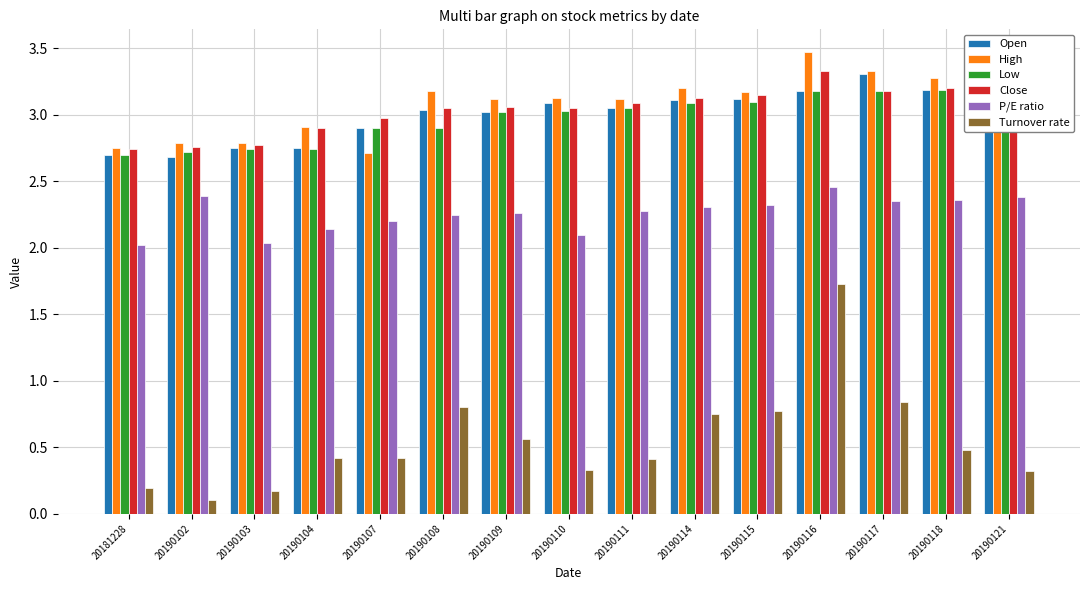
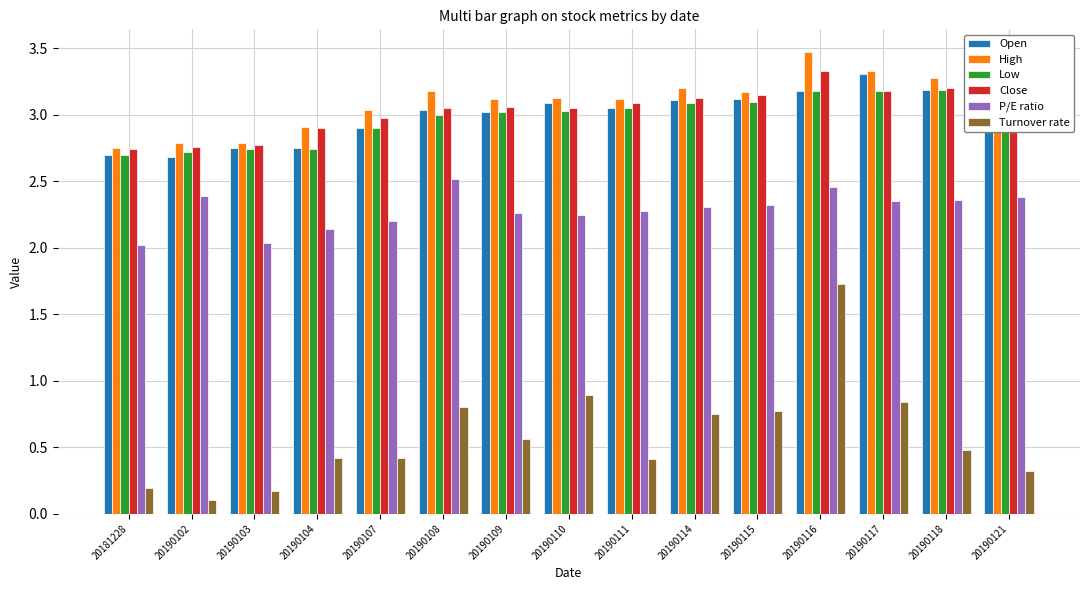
  {
    "Open": {
      "20181228": 2.70,
      "20190102": 2.68,
      "20190103": 2.75,
      "20190104": 2.75,
      "20190107": 2.90,
      "20190108": 3.04,
      "20190109": 3.02,
      "20190110": 3.09,
      "20190111": 3.05,
      "20190114": 3.11,
      "20190115": 3.12,
      "20190116": 3.18,
      "20190117": 3.31,
      "20190118": 3.19
    },
    "High": {
      "20181228": 2.75,
      "20190102": 2.79,
      "20190103": 2.79,
      "20190104": 2.91,
-     "20190107": 2.71,
+     "20190107": 3.04,
      "20190108": 3.18,
      "20190109": 3.12,
      "20190110": 3.13,
      "20190111": 3.12,
      "20190114": 3.20,
      "20190115": 3.17,
      "20190116": 3.47,
      "20190117": 3.33,
      "20190118": 3.28
    },
    "Low": {
      "20181228": 2.7,
      "20190102": 2.72,
      "20190103": 2.74,
      "20190104": 2.74,
      "20190107": 2.9,
-     "20190108": 2.9,
+     "20190108": 3.0,
      "20190109": 3.02,
      "20190110": 3.03,
      "20190111": 3.05,
      "20190114": 3.1,
      "20190115": 3.1,
      "20190116": 3.18,
      "20190117": 3.18,
      "20190118": 3.2
    },
    "Close": {
      "20181228": 2.74,
      "20190102": 2.76,
      "20190103": 2.77,
      "20190104": 2.90,
      "20190107": 2.98,
      "20190108": 3.05,
      "20190109": 3.06,
      "20190110": 3.05,
      "20190111": 3.09,
      "20190114": 3.13,
      "20190115": 3.15,
      "20190116": 3.33,
      "20190117": 3.18,
      "20190118": 3.20
    },
    "P/E ratio": {
      "20181228": 2.02,
      "20190102": 2.39,
      "20190103": 2.04,
      "20190104": 2.14,
      "20190107": 2.20,
-     "20190108": 2.25,
+     "20190108": 2.52,
      "20190109": 2.26,
-     "20190110": 2.10,
+     "20190110": 2.25,
      "20190111": 2.28,
      "20190114": 2.31,
      "20190115": 2.32,
      "20190116": 2.46,
      "20190117": 2.35,
      "20190118": 2.36,
      "20190121": 2.38
    },
    "Turnover rate": {
      "20181228": 0.19,
      "20190102": 0.10,
      "20190103": 0.17,
      "20190104": 0.42,
      "20190107": 0.42,
      "20190108": 0.80,
      "20190109": 0.56,
-     "20190110": 0.33,
+     "20190110": 0.89,
      "20190111": 0.41,
      "20190114": 0.75,
      "20190115": 0.77,
      "20190116": 1.73,
      "20190117": 0.84,
      "20190118": 0.48,
      "20190121": 0.32
    }
  }
